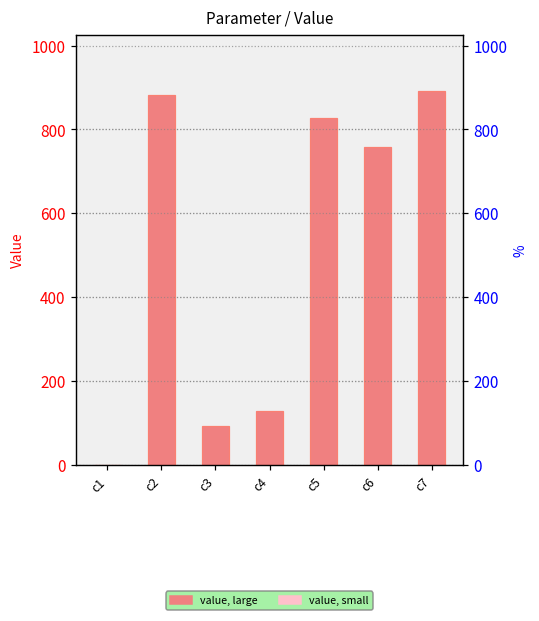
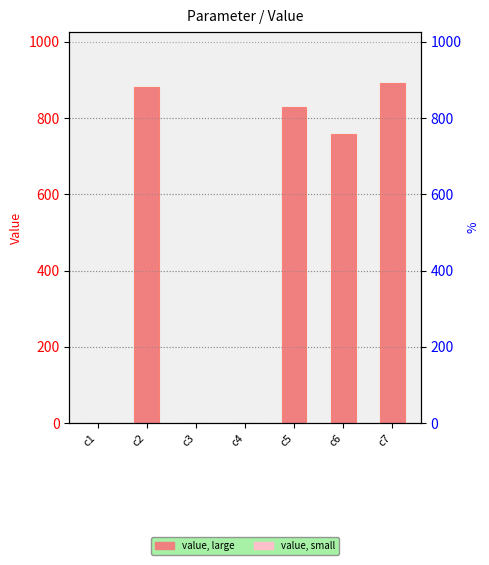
  {
    "c2": 880,
-   "c3": 90,
-   "c4": 130,
+   "c3": 0,
+   "c4": 0,
    "c5": 830,
    "c6": 760,
    "c7": 890
  }
